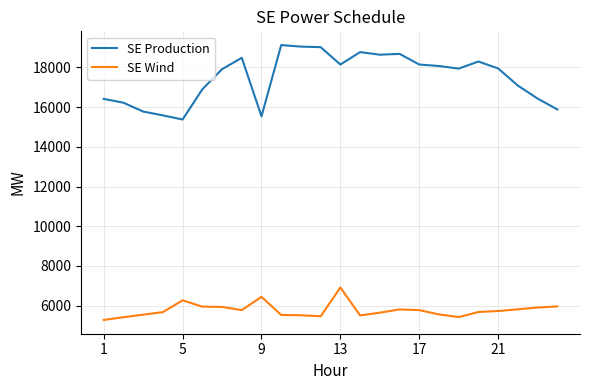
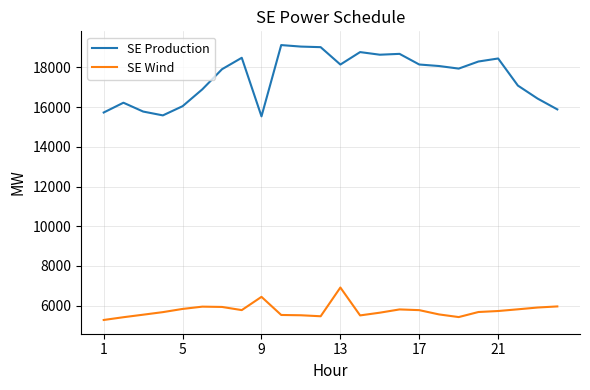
  {
    "SE Production": {
-     "1": 16400,
-     "5": 15400,
+     "1": 15700,
+     "5": 16000,
      "9": 15500,
      "13": 18100,
      "17": 18100,
-     "21": 17900
+     "21": 18400
    },
    "SE Wind": {
      "1": 5300,
-     "5": 6300,
+     "5": 5800,
      "9": 6400,
      "13": 6900,
      "17": 5800,
      "21": 5700
    }
  }
